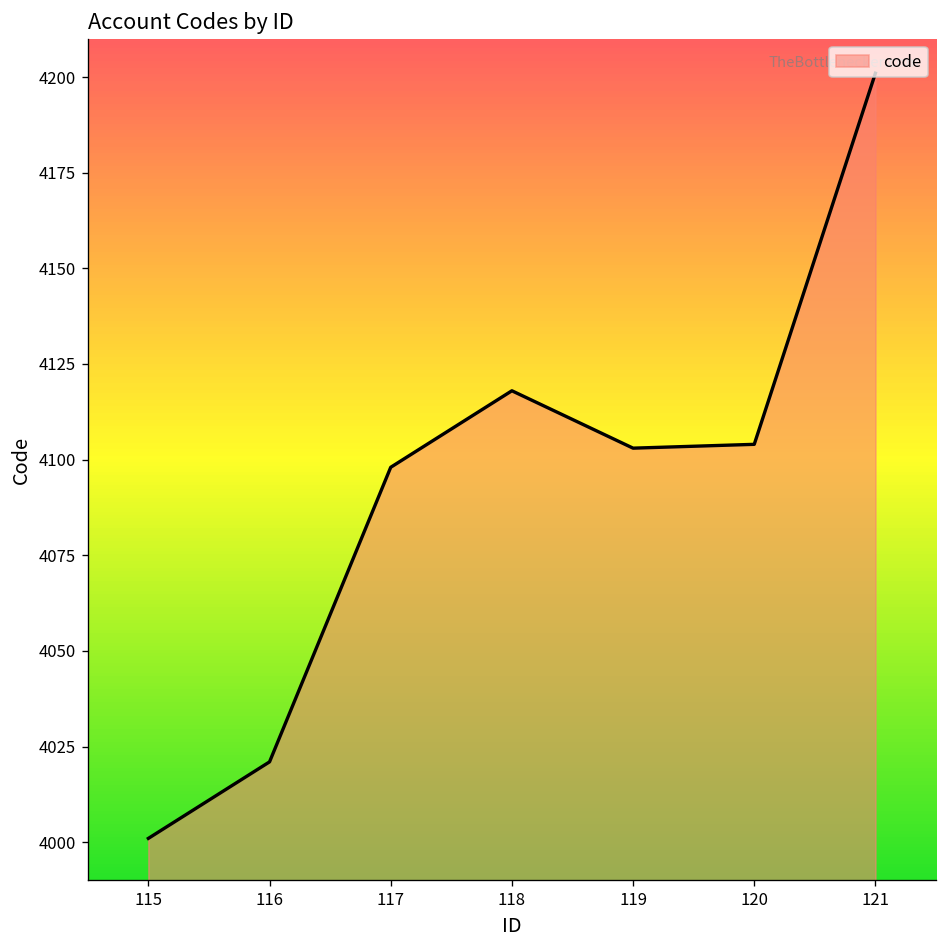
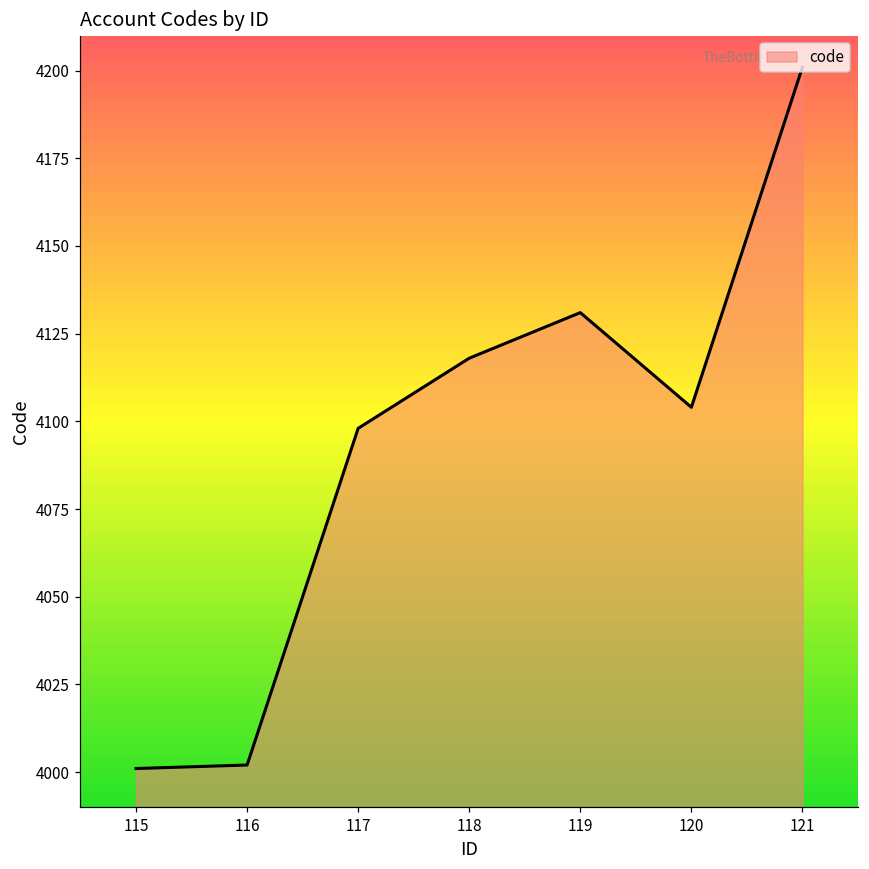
  {
    "115": 4001,
-   "116": 4021,
+   "116": 4002,
    "117": 4098,
    "118": 4118,
-   "119": 4103,
+   "119": 4131,
    "120": 4104
  }
